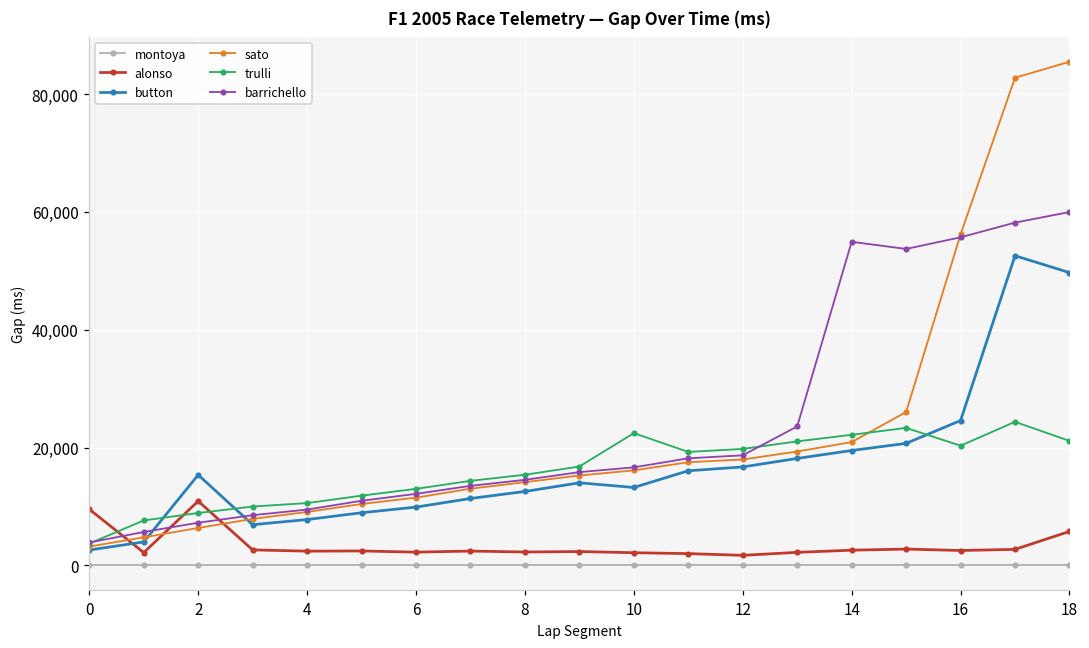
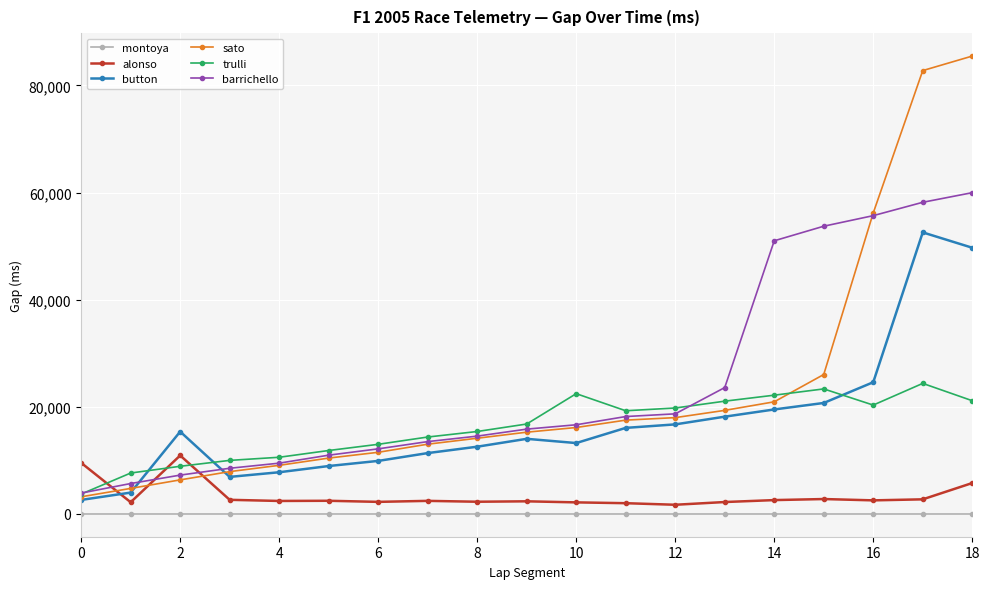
  {
    "montoya": {
      "0": "0",
      "2": "0",
      "4": "0",
      "6": "0",
      "8": "0",
      "10": "0",
      "12": "0",
      "14": "0",
      "16": "0",
      "18": "0"
    },
    "alonso": {
      "0": "10,000",
      "2": "11,000",
      "4": "2,000",
      "6": "2,000",
      "8": "2,000",
      "10": "2,000",
      "12": "2,000",
      "14": "3,000",
      "16": "3,000",
      "18": "6,000"
    },
    "button": {
      "0": "3,000",
      "2": "15,000",
      "4": "8,000",
      "6": "10,000",
      "8": "13,000",
      "10": "13,000",
      "12": "17,000",
      "14": "19,000",
      "16": "25,000",
      "18": "50,000"
    },
    "sato": {
      "0": "3,000",
      "2": "6,000",
      "6": "11,000",
      "10": "16,000",
      "12": "18,000",
      "14": "21,000",
      "16": "56,000",
      "18": "85,000"
    },
    "trulli": {
      "2": "9,000",
      "4": "11,000",
      "6": "13,000",
      "8": "15,000",
      "10": "22,000",
      "12": "20,000",
      "14": "22,000",
      "16": "20,000",
      "18": "21,000"
    },
    "barrichello": {
      "2": "7,000",
      "6": "12,000",
      "10": "17,000",
      "12": "19,000",
-     "14": "55,000",
+     "14": "51,000",
      "16": "56,000",
      "18": "60,000"
    }
  }
